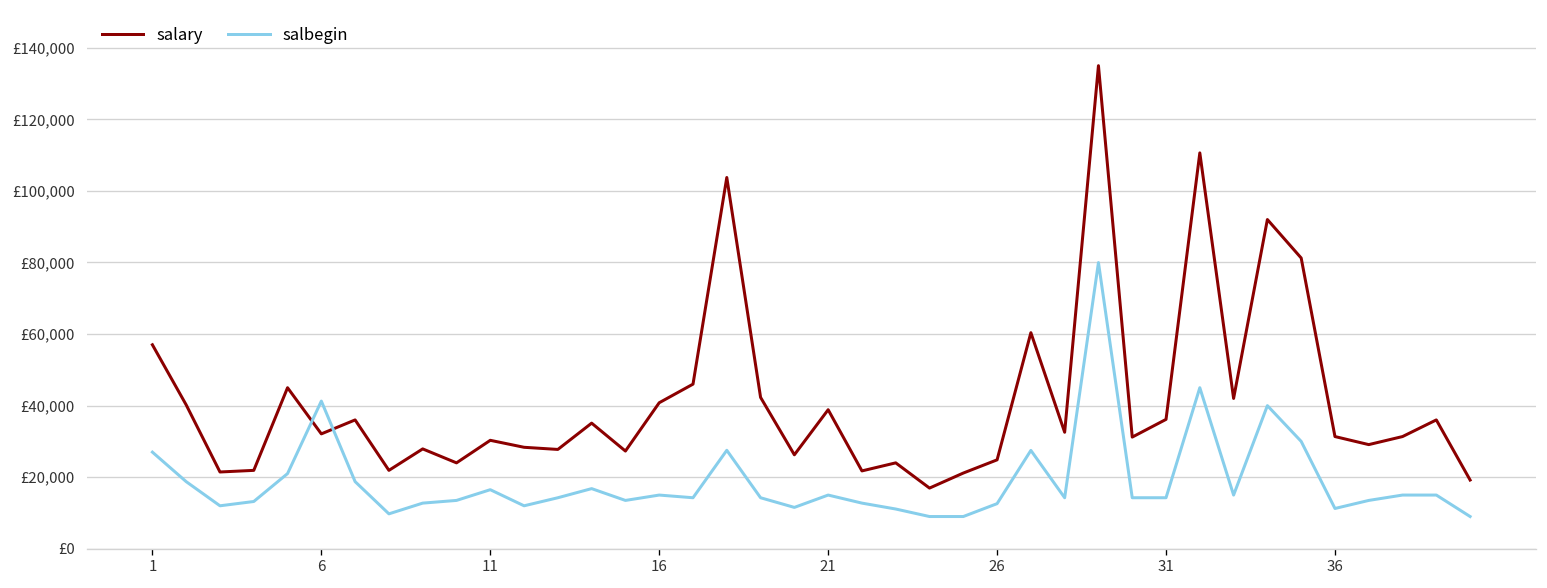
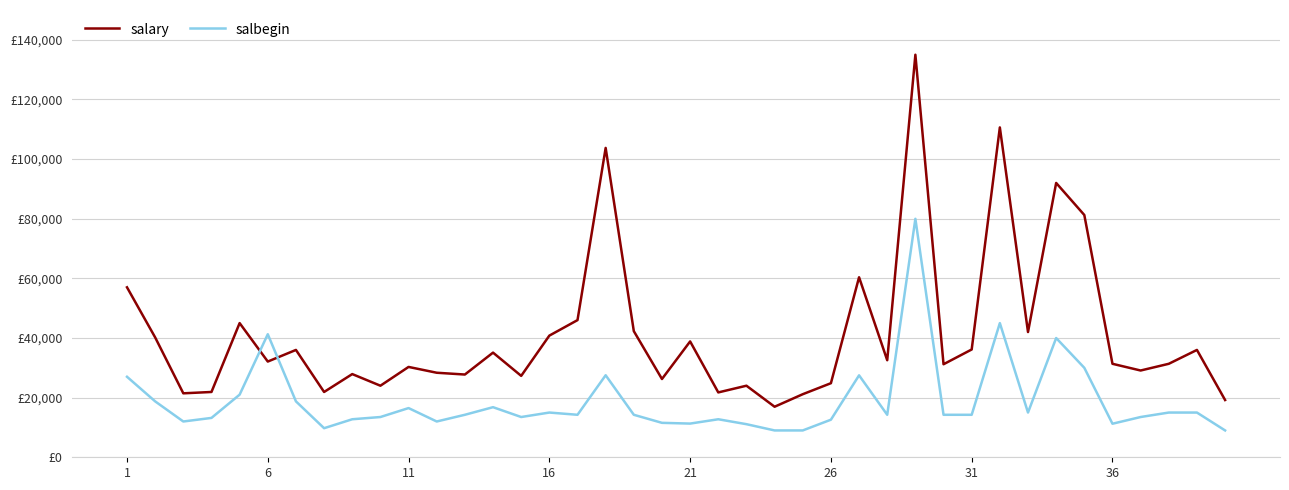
  {
    "salary": {
      "1": "£57,000",
      "6": "£32,000",
      "11": "£30,000",
      "16": "£41,000",
      "21": "£39,000",
      "26": "£25,000",
      "31": "£36,000",
      "36": "£31,000"
    },
    "salbegin": {
      "1": "£27,000",
      "6": "£41,000",
      "11": "£17,000",
      "16": "£15,000",
-     "21": "£15,000",
+     "21": "£11,000",
      "26": "£13,000",
      "31": "£14,000",
      "36": "£11,000"
    }
  }
